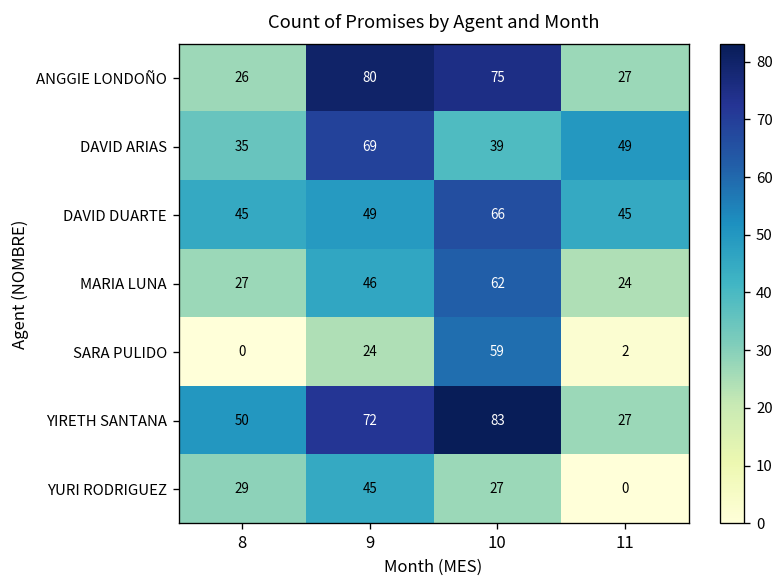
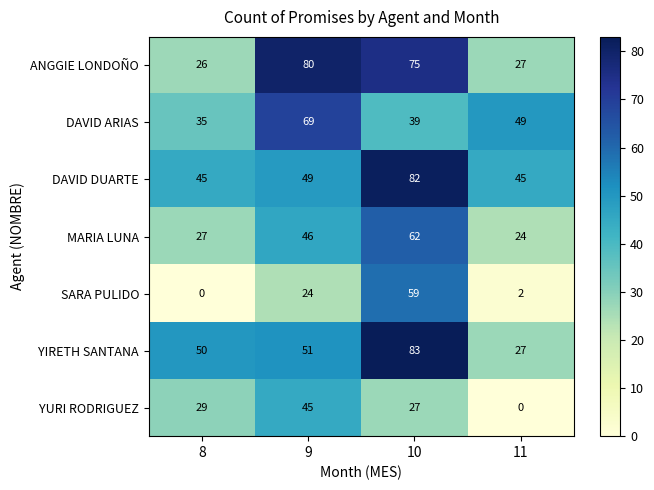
  {
    "ANGGIE LONDOÑO": {
      "8": 26,
      "9": 80,
      "10": 75,
      "11": 27
    },
    "DAVID ARIAS": {
      "8": 35,
      "9": 69,
      "10": 39,
      "11": 49
    },
    "DAVID DUARTE": {
      "8": 45,
      "9": 49,
-     "10": 66,
+     "10": 82,
      "11": 45
    },
    "MARIA LUNA": {
      "8": 27,
      "9": 46,
      "10": 62,
      "11": 24
    },
    "SARA PULIDO": {
      "8": 0,
      "9": 24,
      "10": 59,
      "11": 2
    },
    "YIRETH SANTANA": {
      "8": 50,
-     "9": 72,
+     "9": 51,
      "10": 83,
      "11": 27
    },
    "YURI RODRIGUEZ": {
      "8": 29,
      "9": 45,
      "10": 27,
      "11": 0
    }
  }
